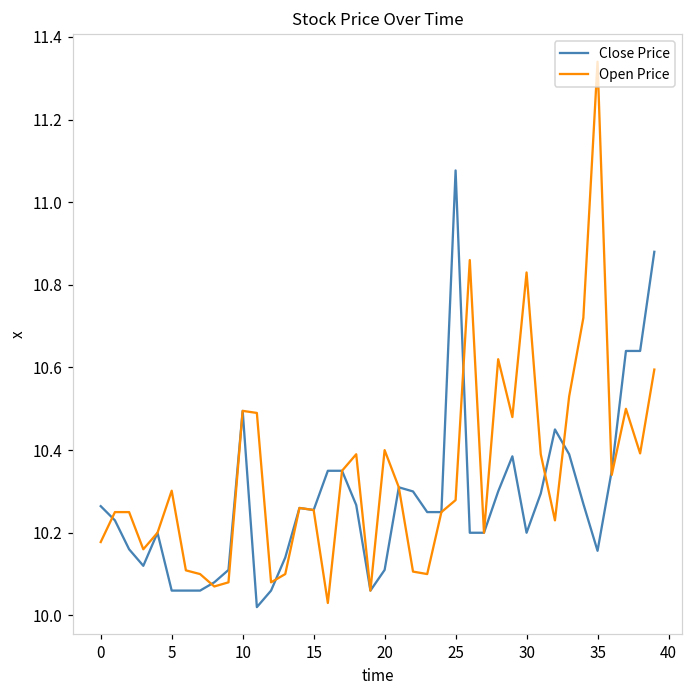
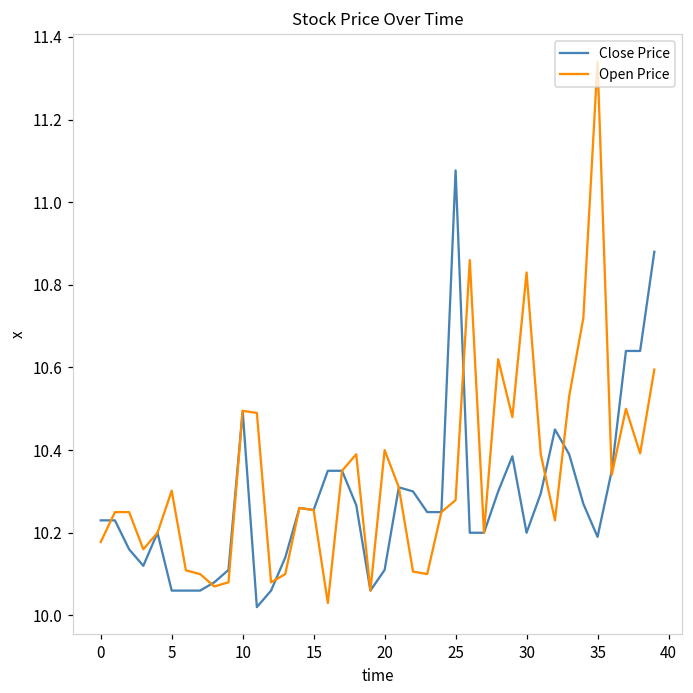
  {
    "Close Price": {
-     "0": 10.26,
+     "0": 10.23,
      "5": 10.06,
      "20": 10.11,
      "25": 11.08,
      "30": 10.20,
-     "35": 10.16
+     "35": 10.19
    },
    "Open Price": {
      "0": 10.18,
      "5": 10.30,
      "20": 10.40,
      "25": 10.28,
      "30": 10.83
    }
  }
